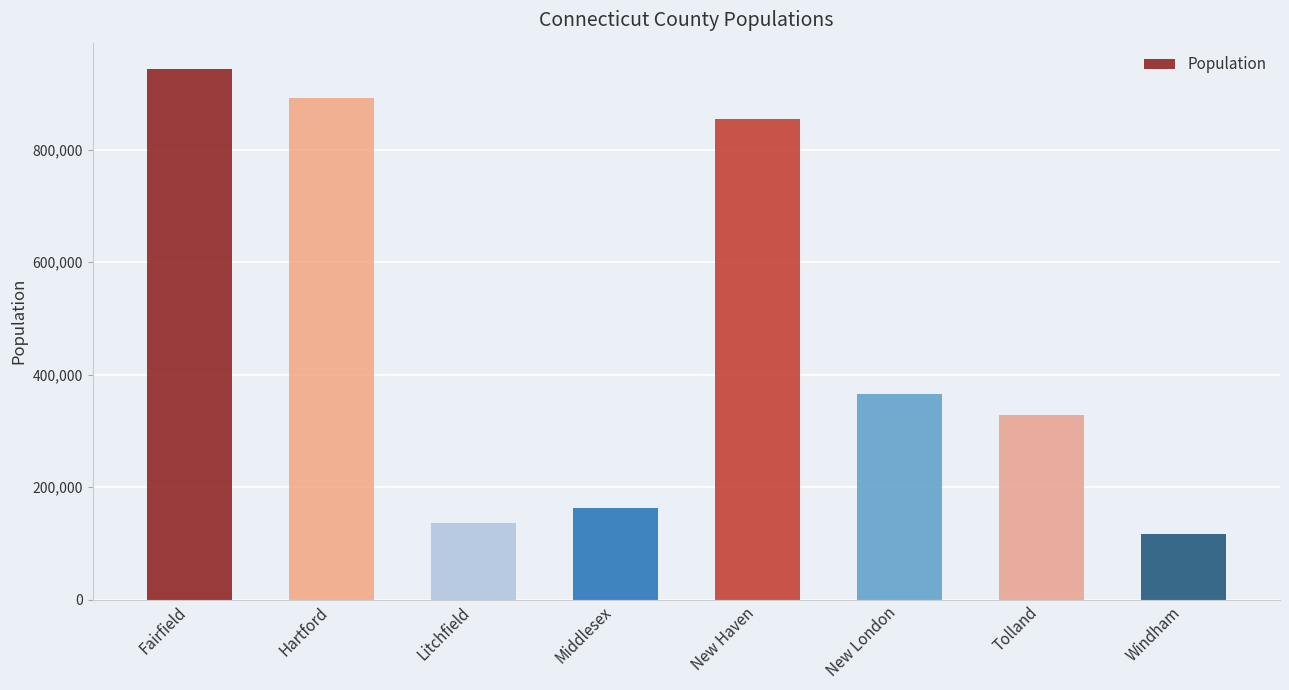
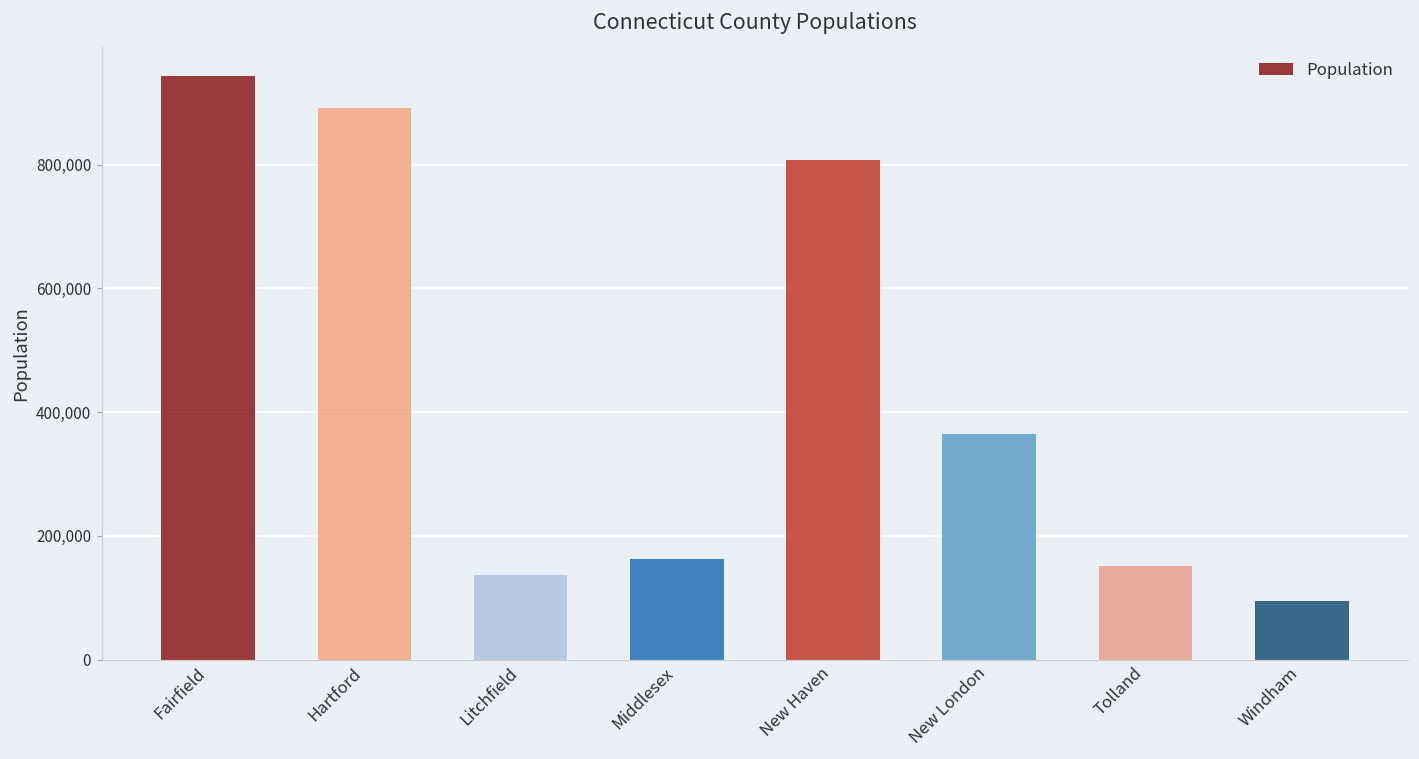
  {
    "Fairfield": "940,000",
    "Hartford": "890,000",
    "Litchfield": "140,000",
    "Middlesex": "160,000",
-   "New Haven": "850,000",
+   "New Haven": "810,000",
    "New London": "370,000",
-   "Tolland": "330,000",
-   "Windham": "120,000"
+   "Tolland": "150,000",
+   "Windham": "100,000"
  }
